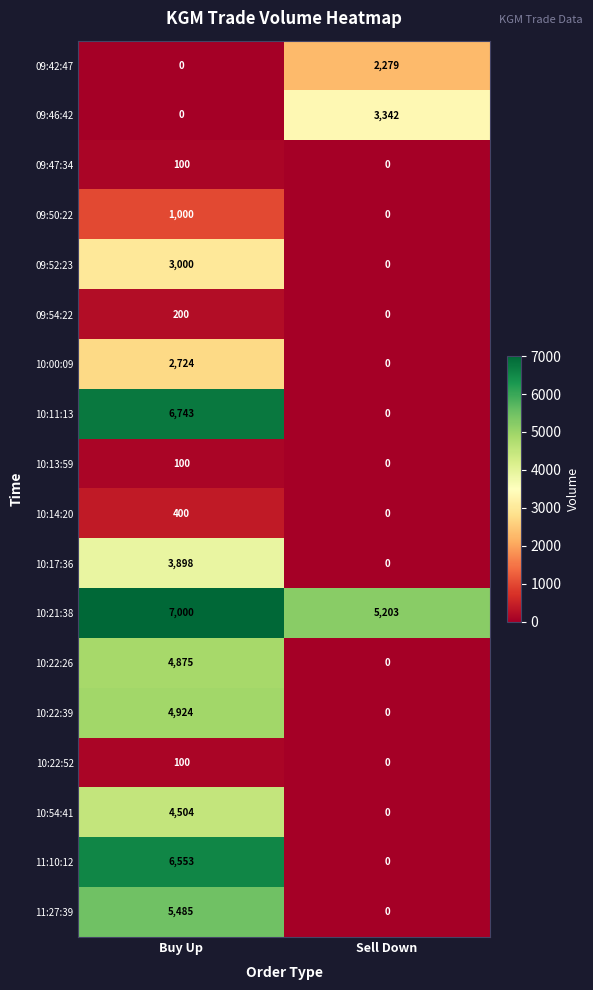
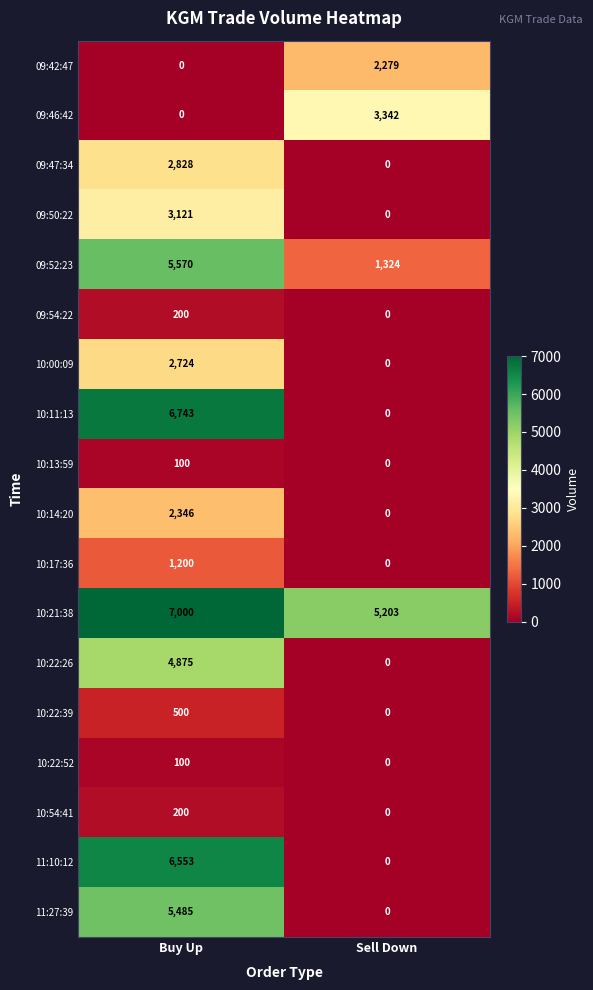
  {
    "09:42:47": {
      "Buy Up": "0",
      "Sell Down": "2,279"
    },
    "09:46:42": {
      "Buy Up": "0",
      "Sell Down": "3,342"
    },
    "09:47:34": {
-     "Buy Up": "100",
+     "Buy Up": "2,828",
      "Sell Down": "0"
    },
    "09:50:22": {
-     "Buy Up": "1,000",
+     "Buy Up": "3,121",
      "Sell Down": "0"
    },
    "09:52:23": {
-     "Buy Up": "3,000",
-     "Sell Down": "0"
+     "Buy Up": "5,570",
+     "Sell Down": "1,324"
    },
    "09:54:22": {
      "Buy Up": "200",
      "Sell Down": "0"
    },
    "10:00:09": {
      "Buy Up": "2,724",
      "Sell Down": "0"
    },
    "10:11:13": {
      "Buy Up": "6,743",
      "Sell Down": "0"
    },
    "10:13:59": {
      "Buy Up": "100",
      "Sell Down": "0"
    },
    "10:14:20": {
-     "Buy Up": "400",
+     "Buy Up": "2,346",
      "Sell Down": "0"
    },
    "10:17:36": {
-     "Buy Up": "3,898",
+     "Buy Up": "1,200",
      "Sell Down": "0"
    },
    "10:21:38": {
      "Buy Up": "7,000",
      "Sell Down": "5,203"
    },
    "10:22:26": {
      "Buy Up": "4,875",
      "Sell Down": "0"
    },
    "10:22:39": {
-     "Buy Up": "4,924",
+     "Buy Up": "500",
      "Sell Down": "0"
    },
    "10:22:52": {
      "Buy Up": "100",
      "Sell Down": "0"
    },
    "10:54:41": {
-     "Buy Up": "4,504",
+     "Buy Up": "200",
      "Sell Down": "0"
    },
    "11:10:12": {
      "Buy Up": "6,553",
      "Sell Down": "0"
    },
    "11:27:39": {
      "Buy Up": "5,485",
      "Sell Down": "0"
    }
  }
